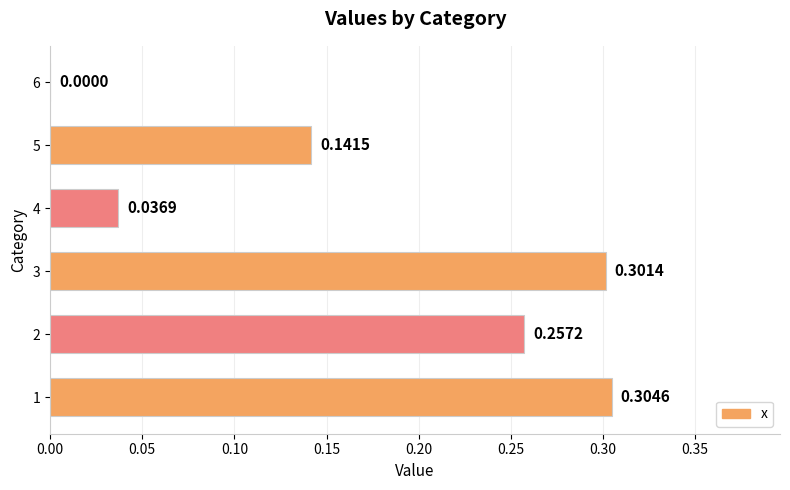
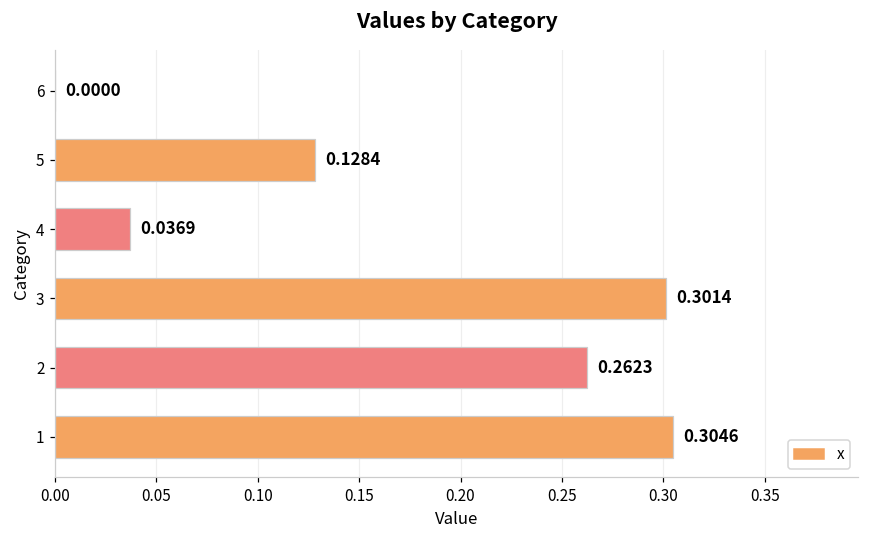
  {
    "6": 0.0000,
-   "5": 0.1415,
+   "5": 0.1284,
    "4": 0.0369,
    "3": 0.3014,
-   "2": 0.2572,
+   "2": 0.2623,
    "1": 0.3046
  }
